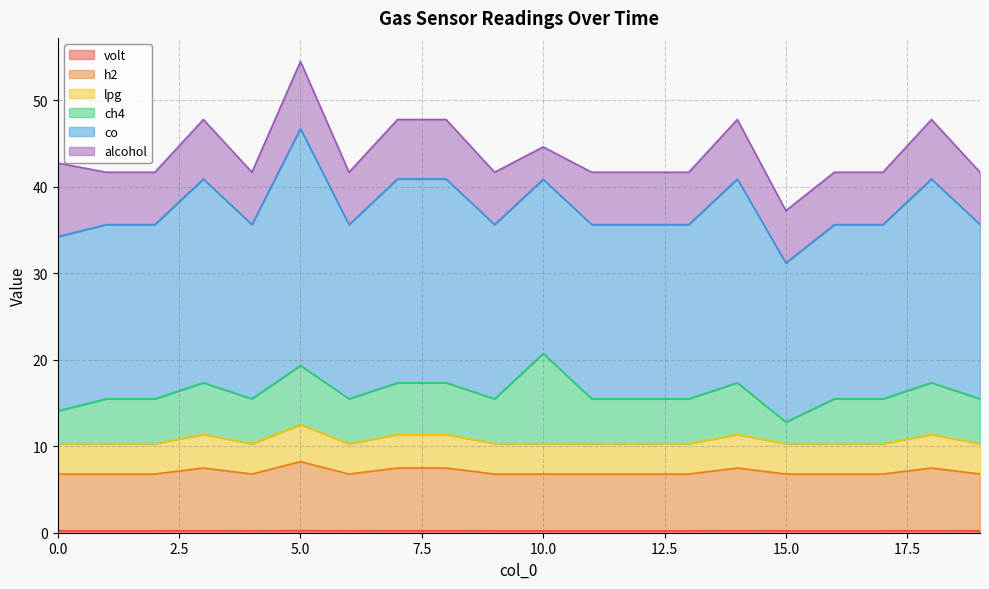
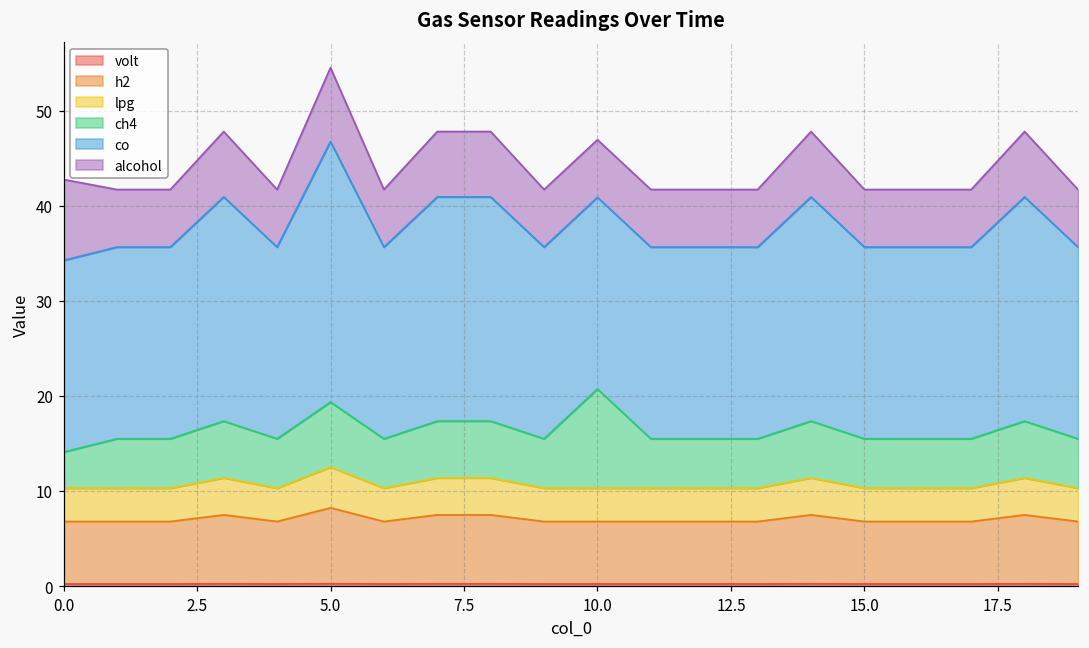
  {
    "ch4": {
      "0.0": 4,
      "5.0": 7,
      "10.0": 10,
-     "15.0": 2
+     "15.0": 5
    },
    "co": {
      "0.0": 20,
      "5.0": 27,
      "10.0": 20,
-     "15.0": 18
+     "15.0": 20
    },
    "alcohol": {
      "0.0": 9,
      "5.0": 8,
-     "10.0": 4,
+     "10.0": 6,
      "15.0": 6
    }
  }
